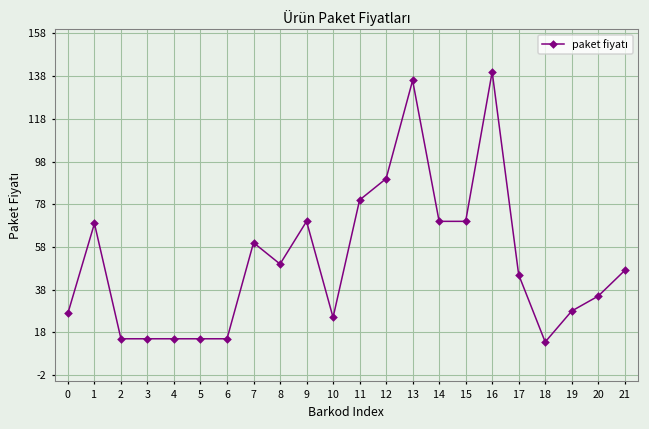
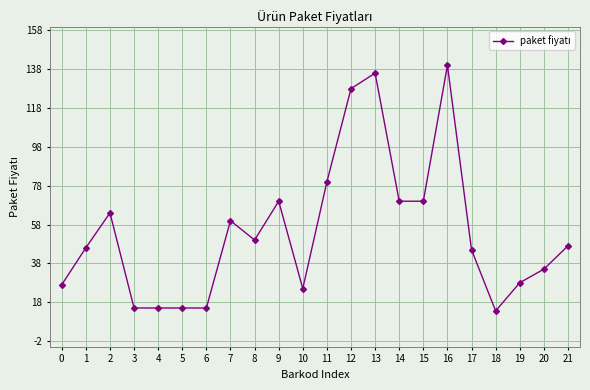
  {
    "0": 27,
-   "1": 69,
-   "2": 15,
+   "1": 46,
+   "2": 64,
    "3": 15,
    "4": 15,
    "5": 15,
    "6": 15,
    "7": 60,
    "8": 50,
    "9": 70,
    "10": 25,
    "11": 80,
-   "12": 90,
+   "12": 128,
    "13": 136,
    "14": 70,
    "15": 70,
    "16": 140,
    "17": 45,
    "18": 14,
    "19": 28,
    "20": 35,
    "21": 47
  }
